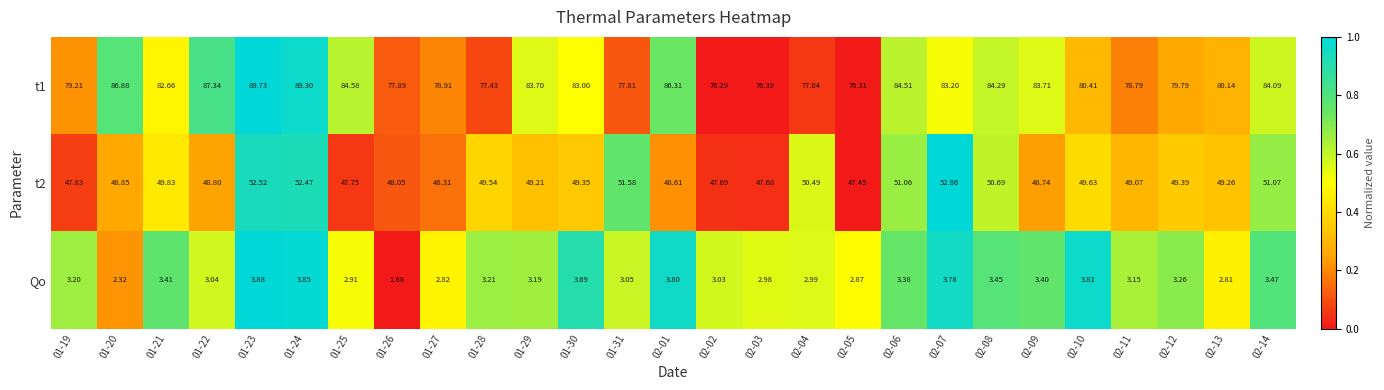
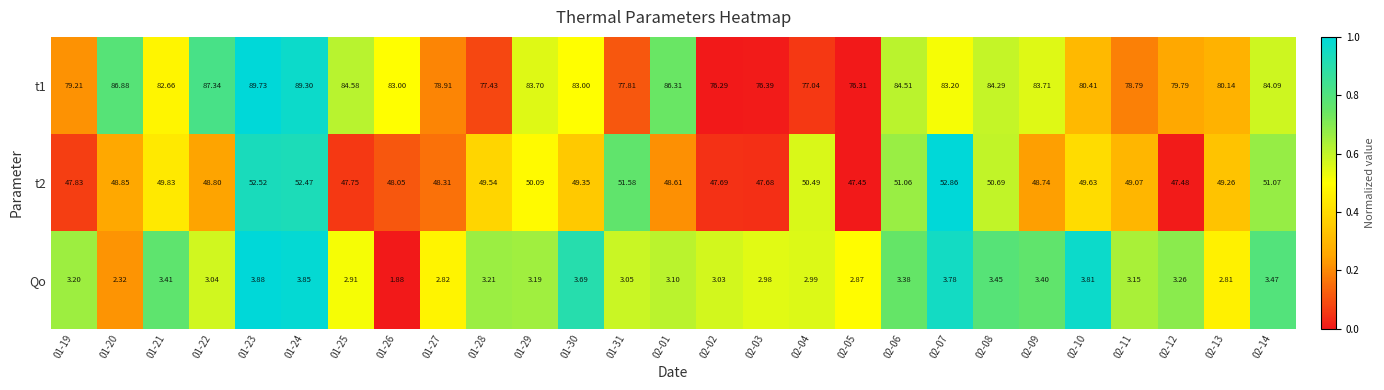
  {
    "t1": {
      "01-19": 79.21,
      "01-20": 86.88,
      "01-21": 82.66,
      "01-22": 87.34,
      "01-23": 89.73,
      "01-24": 89.30,
      "01-25": 84.58,
-     "01-26": 77.89,
+     "01-26": 83.00,
      "01-27": 78.91,
      "01-28": 77.43,
      "01-29": 83.70,
      "01-30": 83.00,
      "01-31": 77.81,
      "02-01": 86.31,
      "02-02": 76.29,
      "02-03": 76.39,
      "02-04": 77.04,
      "02-05": 76.31,
      "02-06": 84.51,
      "02-07": 83.20,
      "02-08": 84.29,
      "02-09": 83.71,
      "02-10": 80.41,
      "02-11": 78.79,
      "02-12": 79.79,
      "02-13": 80.14,
      "02-14": 84.09
    },
    "t2": {
      "01-19": 47.83,
      "01-20": 48.85,
      "01-21": 49.83,
      "01-22": 48.80,
      "01-23": 52.52,
      "01-24": 52.47,
      "01-25": 47.75,
      "01-26": 48.05,
      "01-27": 48.31,
      "01-28": 49.54,
-     "01-29": 49.21,
+     "01-29": 50.09,
      "01-30": 49.35,
      "01-31": 51.58,
      "02-01": 48.61,
      "02-02": 47.69,
      "02-03": 47.68,
      "02-04": 50.49,
      "02-05": 47.45,
      "02-06": 51.06,
      "02-07": 52.86,
      "02-08": 50.69,
      "02-09": 48.74,
      "02-10": 49.63,
      "02-11": 49.07,
-     "02-12": 49.39,
+     "02-12": 47.48,
      "02-13": 49.26,
      "02-14": 51.07
    },
    "Qo": {
      "01-19": 3.20,
      "01-20": 2.32,
      "01-21": 3.41,
      "01-22": 3.04,
      "01-23": 3.88,
      "01-24": 3.85,
      "01-25": 2.91,
      "01-26": 1.88,
      "01-27": 2.82,
      "01-28": 3.21,
      "01-29": 3.19,
      "01-30": 3.69,
      "01-31": 3.05,
-     "02-01": 3.80,
+     "02-01": 3.10,
      "02-02": 3.03,
      "02-03": 2.98,
      "02-04": 2.99,
      "02-05": 2.87,
      "02-06": 3.38,
      "02-07": 3.78,
      "02-08": 3.45,
      "02-09": 3.40,
      "02-10": 3.81,
      "02-11": 3.15,
      "02-12": 3.26,
      "02-13": 2.81,
      "02-14": 3.47
    }
  }
